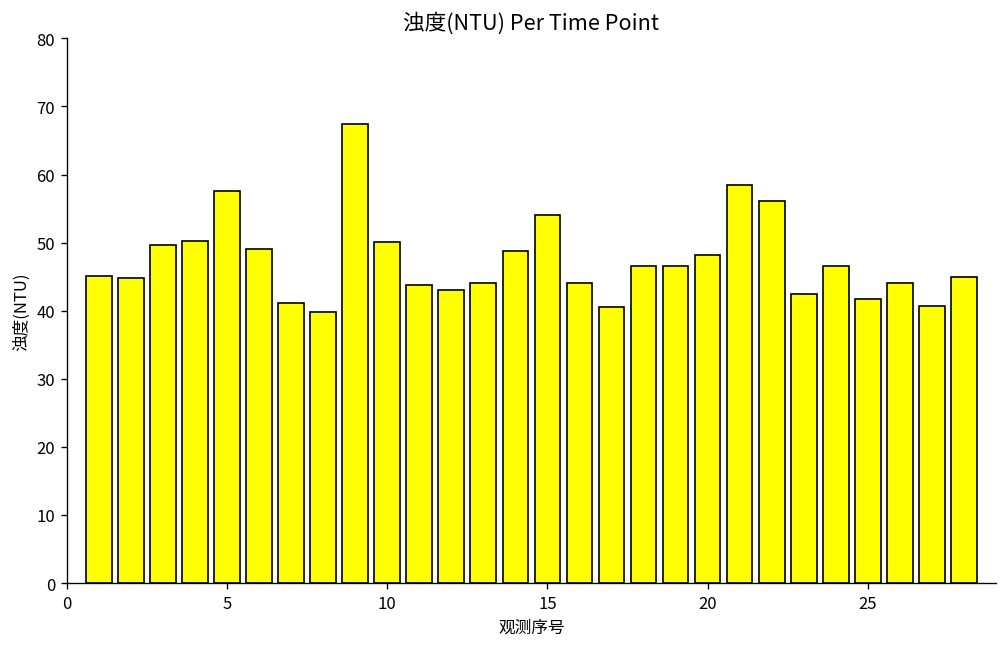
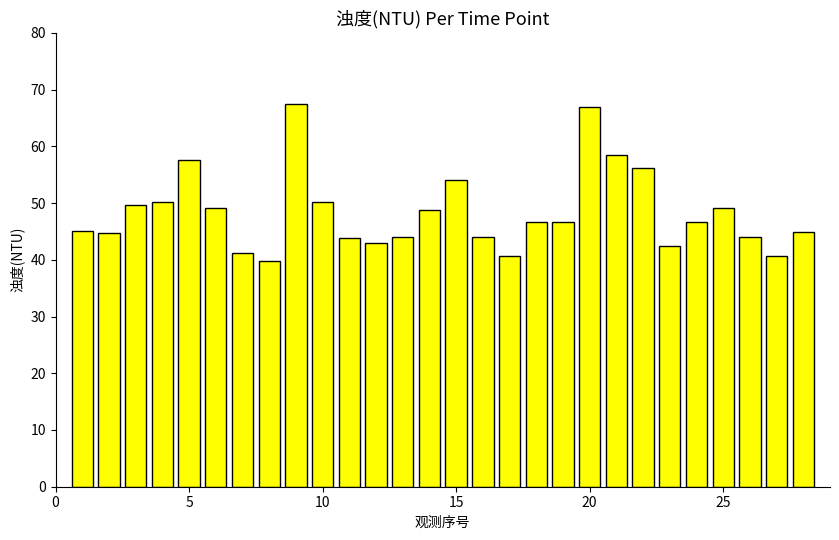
  {
    "5": 58,
    "10": 50,
    "15": 54,
-   "20": 48,
-   "25": 42
+   "20": 67,
+   "25": 49
  }
